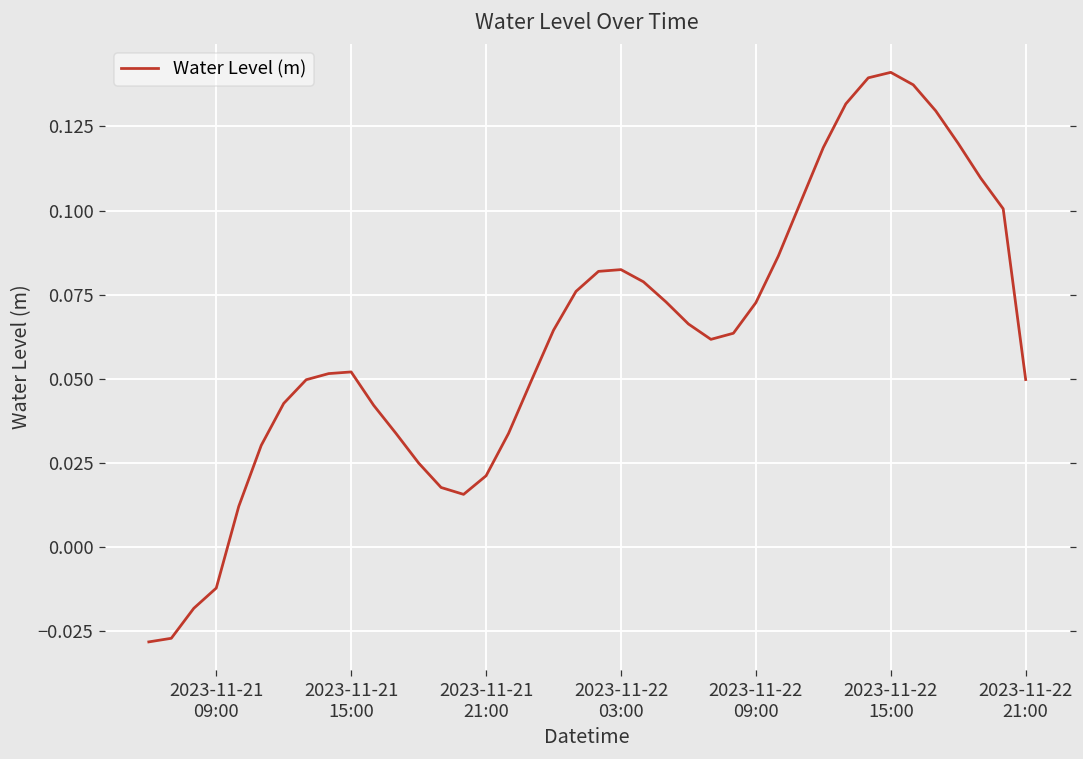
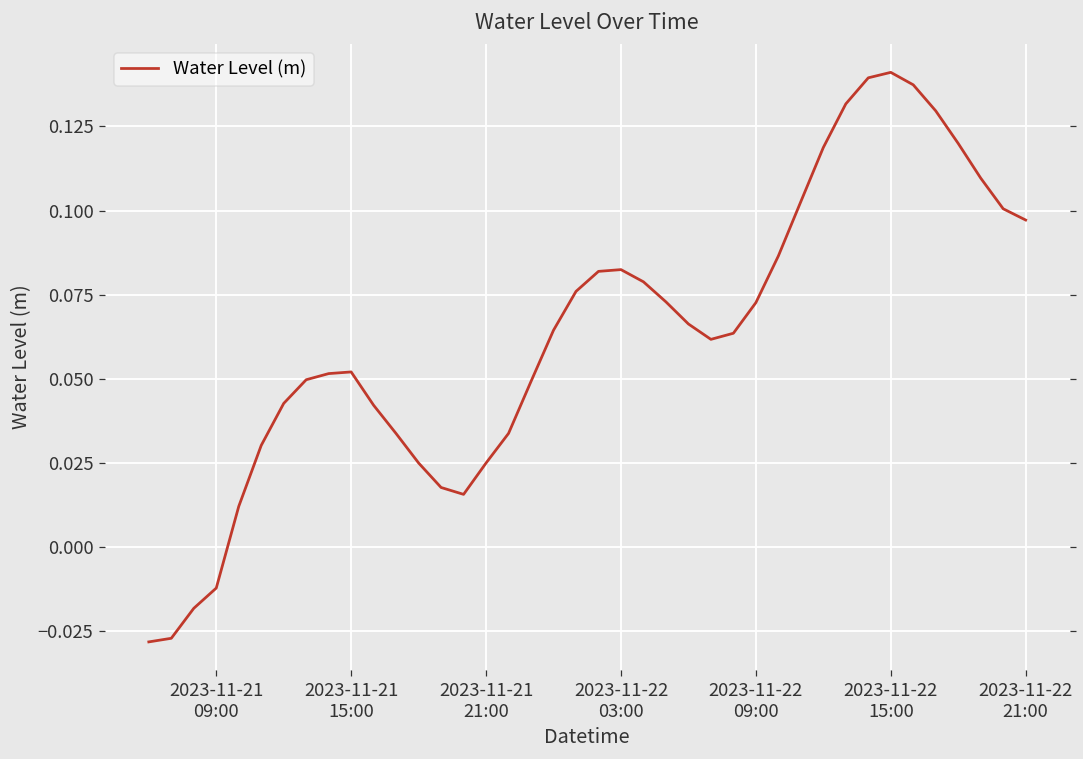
  {
    "2023-11-21 09:00": -0.012,
    "2023-11-21 15:00": 0.052,
-   "2023-11-21 21:00": 0.021,
+   "2023-11-21 21:00": 0.025,
    "2023-11-22 03:00": 0.082,
    "2023-11-22 09:00": 0.073,
    "2023-11-22 15:00": 0.141,
-   "2023-11-22 21:00": 0.050
+   "2023-11-22 21:00": 0.097
  }
